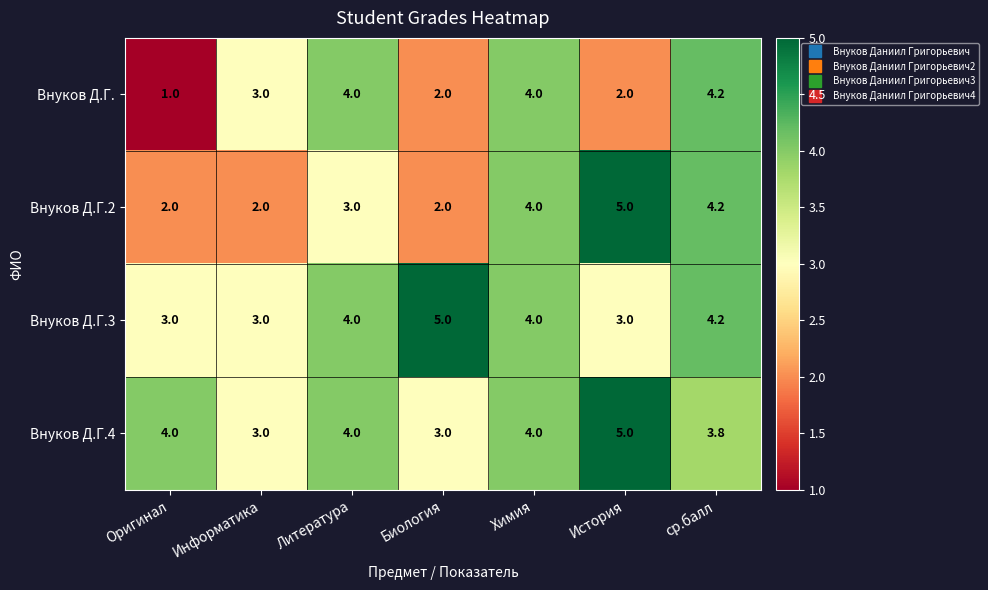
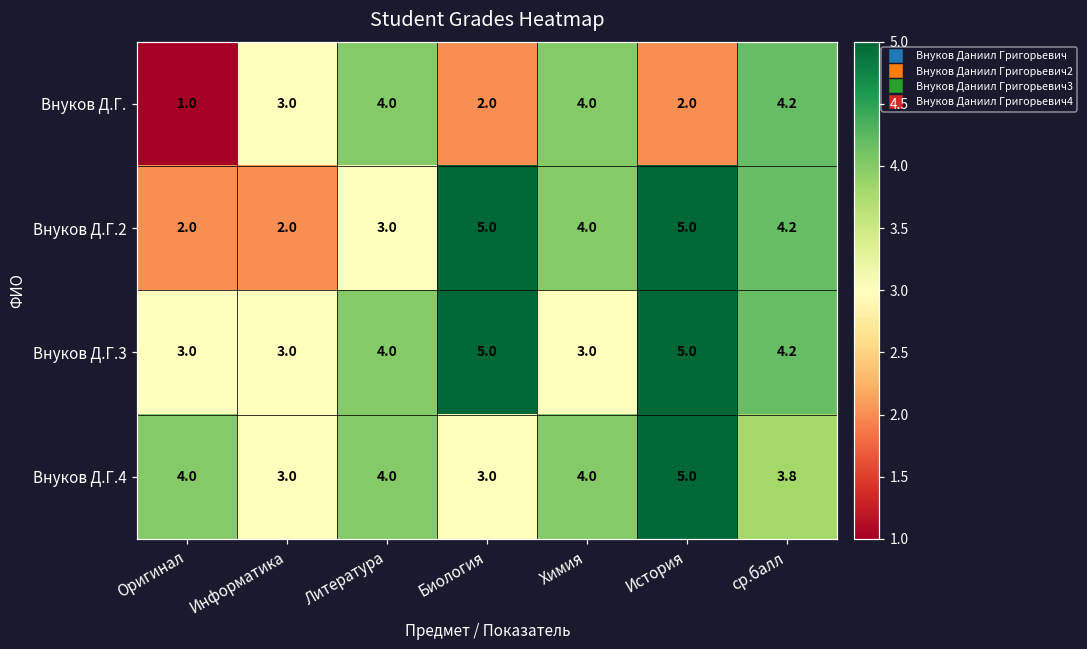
  {
    "Внуков Д.Г.": {
      "Оригинал": 1.0,
      "Информатика": 3.0,
      "Литература": 4.0,
      "Биология": 2.0,
      "Химия": 4.0,
      "История": 2.0,
      "ср.балл": 4.2
    },
    "Внуков Д.Г.2": {
      "Оригинал": 2.0,
      "Информатика": 2.0,
      "Литература": 3.0,
-     "Биология": 2.0,
+     "Биология": 5.0,
      "Химия": 4.0,
      "История": 5.0,
      "ср.балл": 4.2
    },
    "Внуков Д.Г.3": {
      "Оригинал": 3.0,
      "Информатика": 3.0,
      "Литература": 4.0,
      "Биология": 5.0,
-     "Химия": 4.0,
-     "История": 3.0,
+     "Химия": 3.0,
+     "История": 5.0,
      "ср.балл": 4.2
    },
    "Внуков Д.Г.4": {
      "Оригинал": 4.0,
      "Информатика": 3.0,
      "Литература": 4.0,
      "Биология": 3.0,
      "Химия": 4.0,
      "История": 5.0,
      "ср.балл": 3.8
    }
  }
